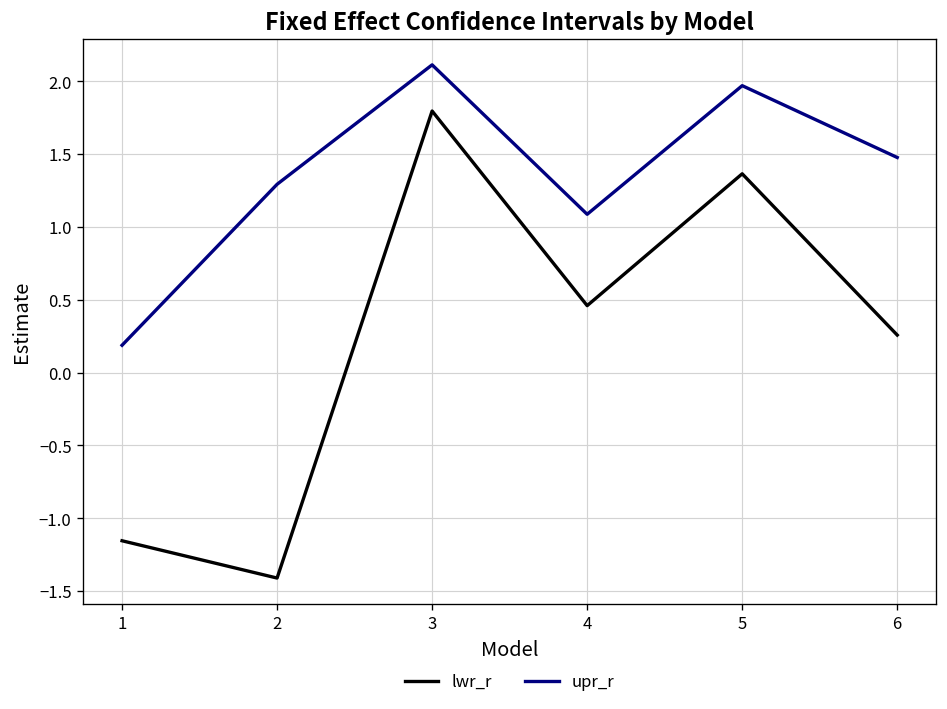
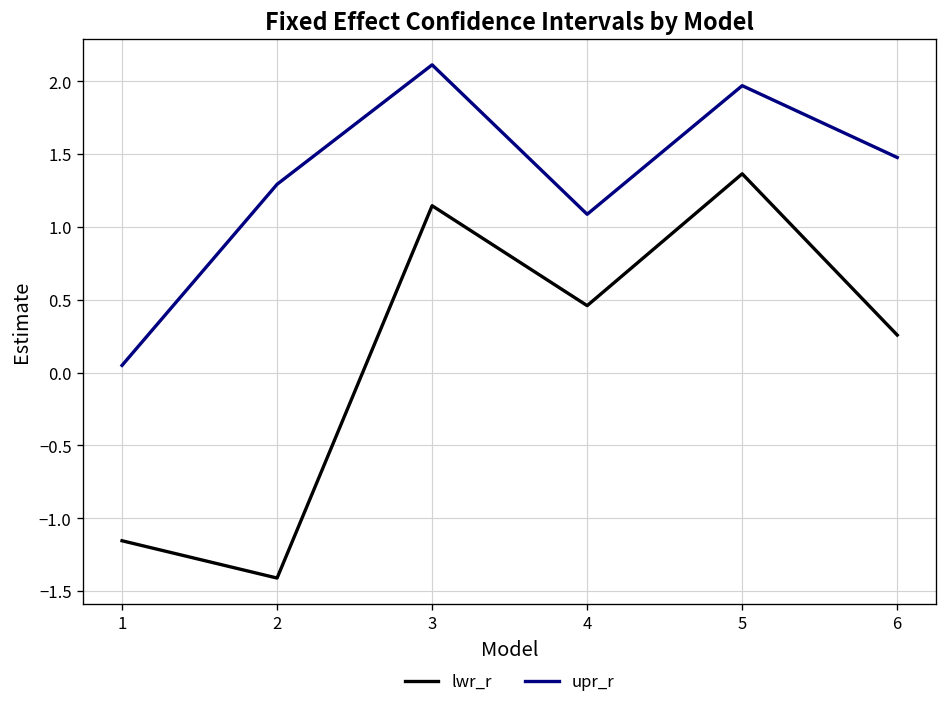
  {
    "lwr_r": {
      "1": -1.15,
      "2": -1.41,
-     "3": 1.80,
+     "3": 1.15,
      "4": 0.46,
      "5": 1.37,
      "6": 0.26
    },
    "upr_r": {
-     "1": 0.19,
+     "1": 0.05,
      "2": 1.29,
      "3": 2.11,
      "4": 1.09,
      "5": 1.97,
      "6": 1.48
    }
  }
